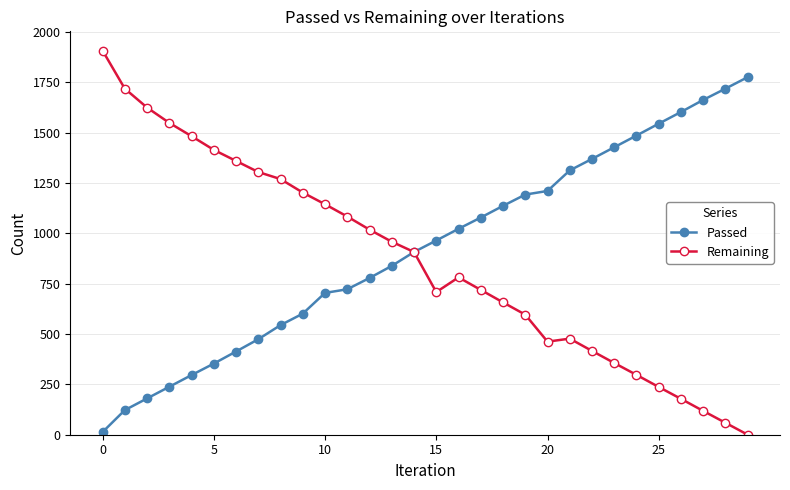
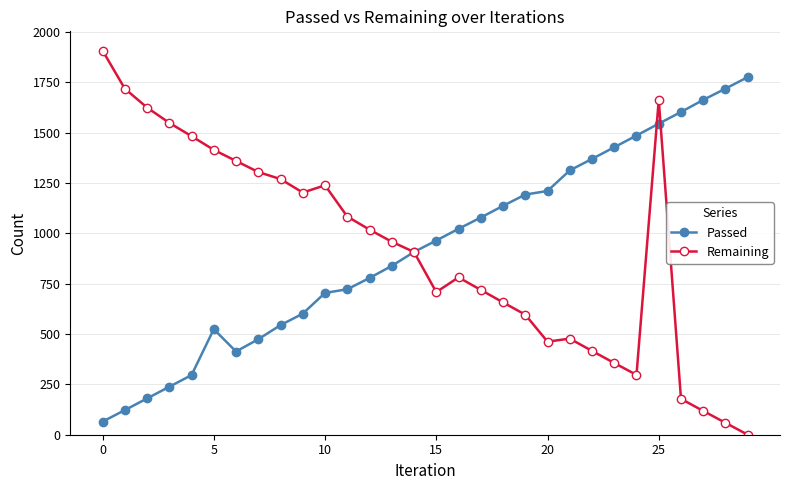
  {
    "Passed": {
-     "0": 10,
-     "5": 350,
+     "0": 70,
+     "5": 520,
      "10": 700,
      "15": 960,
      "20": 1210,
      "25": 1540
    },
    "Remaining": {
      "0": 1910,
      "5": 1410,
-     "10": 1140,
+     "10": 1240,
      "15": 710,
      "20": 460,
-     "25": 240
+     "25": 1660
    }
  }
